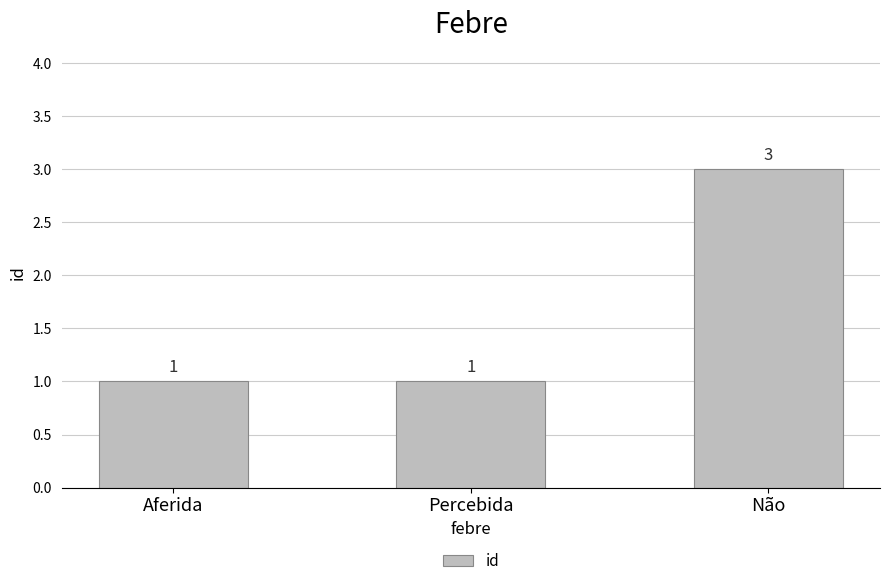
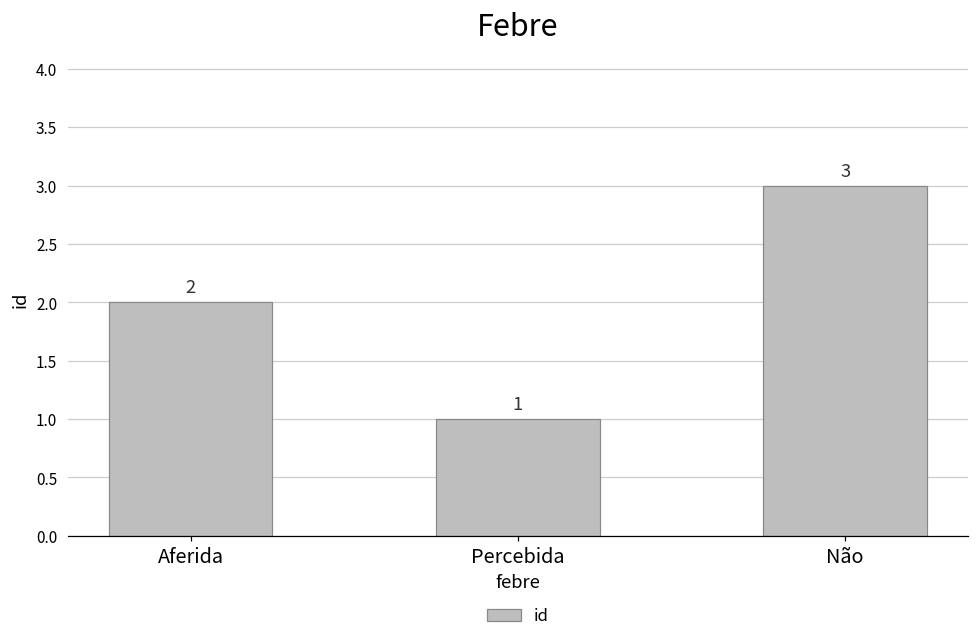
  {
-   "Aferida": 1,
+   "Aferida": 2,
    "Percebida": 1,
    "Não": 3
  }
